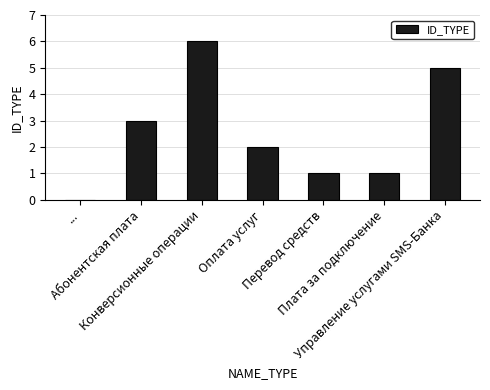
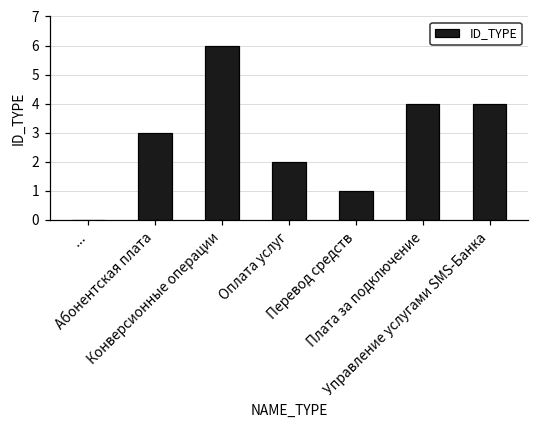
  {
    "...": 0,
    "Абонентская плата": 3,
    "Конверсионные операции": 6,
    "Оплата услуг": 2,
    "Перевод средств": 1,
-   "Плата за подключение": 1,
-   "Управление услугами SMS-Банка": 5
+   "Плата за подключение": 4,
+   "Управление услугами SMS-Банка": 4
  }
